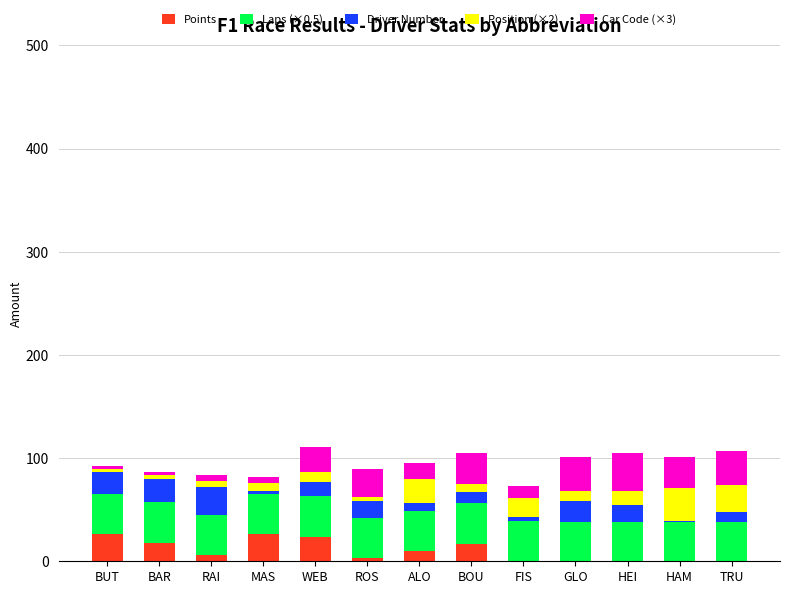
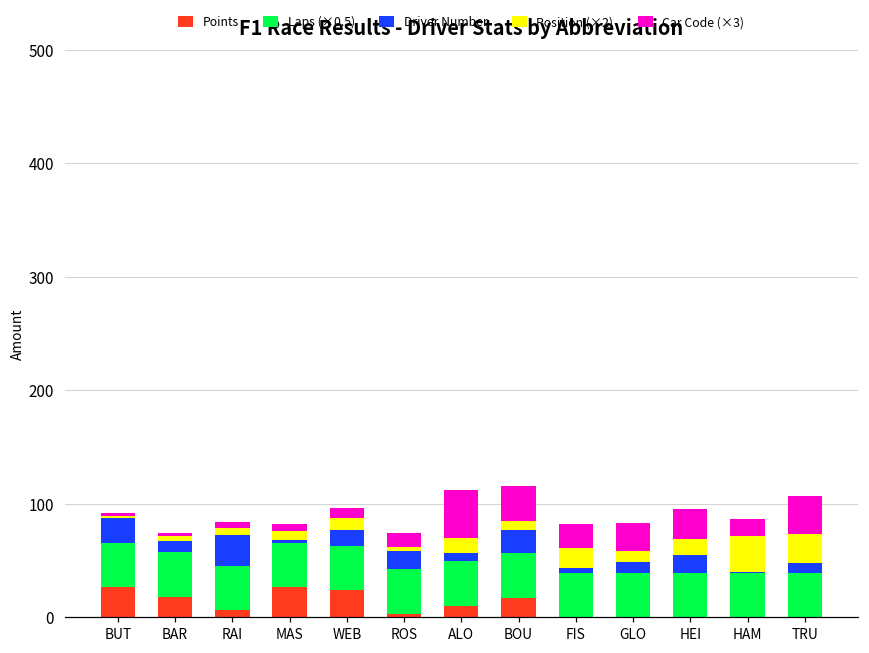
  {
    "Points": {
      "BUT": 26,
      "BAR": 18,
      "RAI": 6,
      "MAS": 26,
      "WEB": 24,
      "ROS": 3,
      "ALO": 10,
      "BOU": 17,
      "FIS": 0,
      "GLO": 0,
      "HEI": 0,
      "HAM": 0,
      "TRU": 0
    },
    "Laps (×0.5)": {
      "BUT": 39,
      "BAR": 39,
      "RAI": 39,
      "MAS": 39,
      "WEB": 39,
      "ROS": 39,
      "ALO": 39,
      "BOU": 39,
      "FIS": 39,
      "GLO": 39,
      "HEI": 39,
      "HAM": 39,
      "TRU": 39
    },
    "Driver Number": {
      "BUT": 22,
-     "BAR": 23,
+     "BAR": 10,
      "RAI": 27,
      "MAS": 3,
      "WEB": 14,
      "ROS": 16,
      "ALO": 7,
-     "BOU": 11,
+     "BOU": 21,
      "FIS": 4,
-     "GLO": 20,
+     "GLO": 10,
      "HEI": 16,
      "TRU": 9
    },
    "Position (×2)": {
      "BAR": 4,
      "RAI": 6,
      "MAS": 8,
      "WEB": 10,
      "ROS": 4,
-     "ALO": 24,
+     "ALO": 14,
      "BOU": 8,
      "FIS": 18,
      "GLO": 10,
      "HEI": 14,
      "HAM": 32,
      "TRU": 26
    },
    "Car Code (×3)": {
      "BUT": 3,
      "BAR": 3,
      "RAI": 6,
      "MAS": 6,
-     "WEB": 24,
-     "ROS": 27,
-     "ALO": 15,
+     "WEB": 9,
+     "ROS": 12,
+     "ALO": 42,
      "BOU": 30,
-     "FIS": 12,
-     "GLO": 33,
-     "HEI": 36,
-     "HAM": 30,
+     "FIS": 21,
+     "GLO": 24,
+     "HEI": 27,
+     "HAM": 15,
      "TRU": 33
    }
  }
